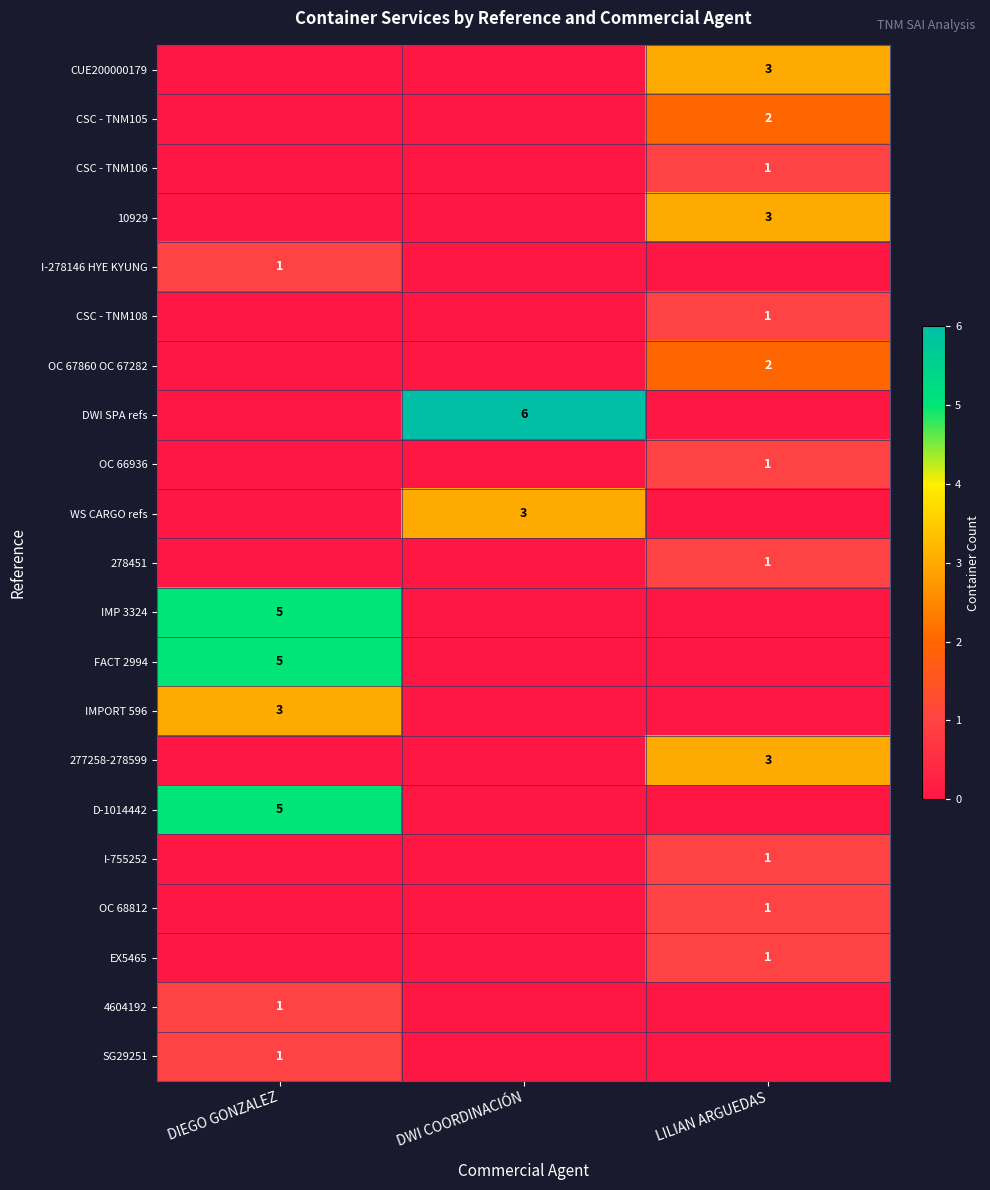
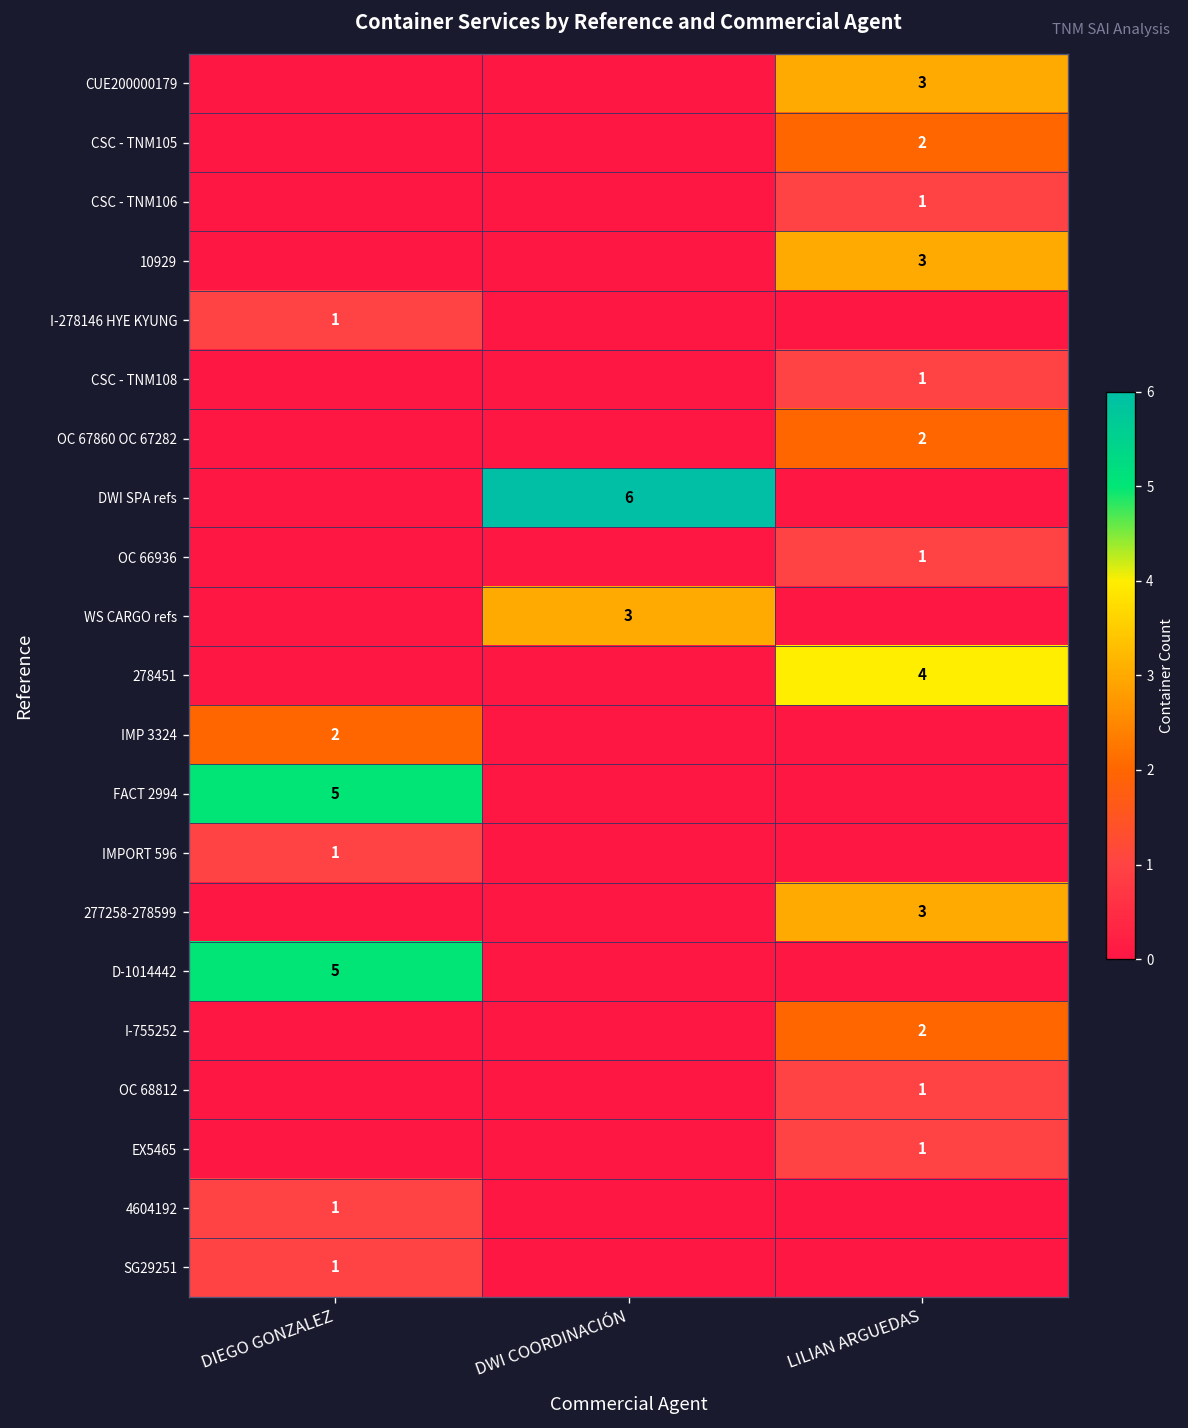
  {
    "CUE200000179": {
      "LILIAN ARGUEDAS": 3
    },
    "CSC - TNM105": {
      "LILIAN ARGUEDAS": 2
    },
    "CSC - TNM106": {
      "LILIAN ARGUEDAS": 1
    },
    "10929": {
      "LILIAN ARGUEDAS": 3
    },
    "I-278146 HYE KYUNG": {
      "DIEGO GONZALEZ": 1
    },
    "CSC - TNM108": {
      "LILIAN ARGUEDAS": 1
    },
    "OC 67860 OC 67282": {
      "LILIAN ARGUEDAS": 2
    },
    "DWI SPA refs": {
      "DWI COORDINACIÓN": 6
    },
    "OC 66936": {
      "LILIAN ARGUEDAS": 1
    },
    "WS CARGO refs": {
      "DWI COORDINACIÓN": 3
    },
    "278451": {
-     "LILIAN ARGUEDAS": 1
+     "LILIAN ARGUEDAS": 4
    },
    "IMP 3324": {
-     "DIEGO GONZALEZ": 5
+     "DIEGO GONZALEZ": 2
    },
    "FACT 2994": {
      "DIEGO GONZALEZ": 5
    },
    "IMPORT 596": {
-     "DIEGO GONZALEZ": 3
+     "DIEGO GONZALEZ": 1
    },
    "277258-278599": {
      "LILIAN ARGUEDAS": 3
    },
    "D-1014442": {
      "DIEGO GONZALEZ": 5
    },
    "I-755252": {
-     "LILIAN ARGUEDAS": 1
+     "LILIAN ARGUEDAS": 2
    },
    "OC 68812": {
      "LILIAN ARGUEDAS": 1
    },
    "EX5465": {
      "LILIAN ARGUEDAS": 1
    },
    "4604192": {
      "DIEGO GONZALEZ": 1
    },
    "SG29251": {
      "DIEGO GONZALEZ": 1
    }
  }
